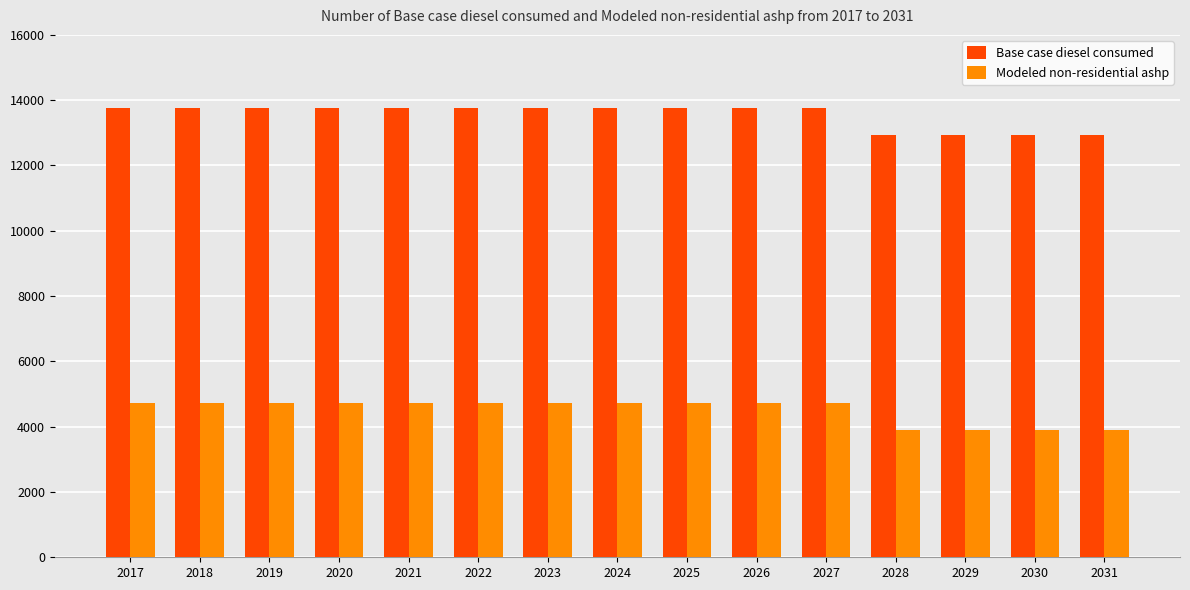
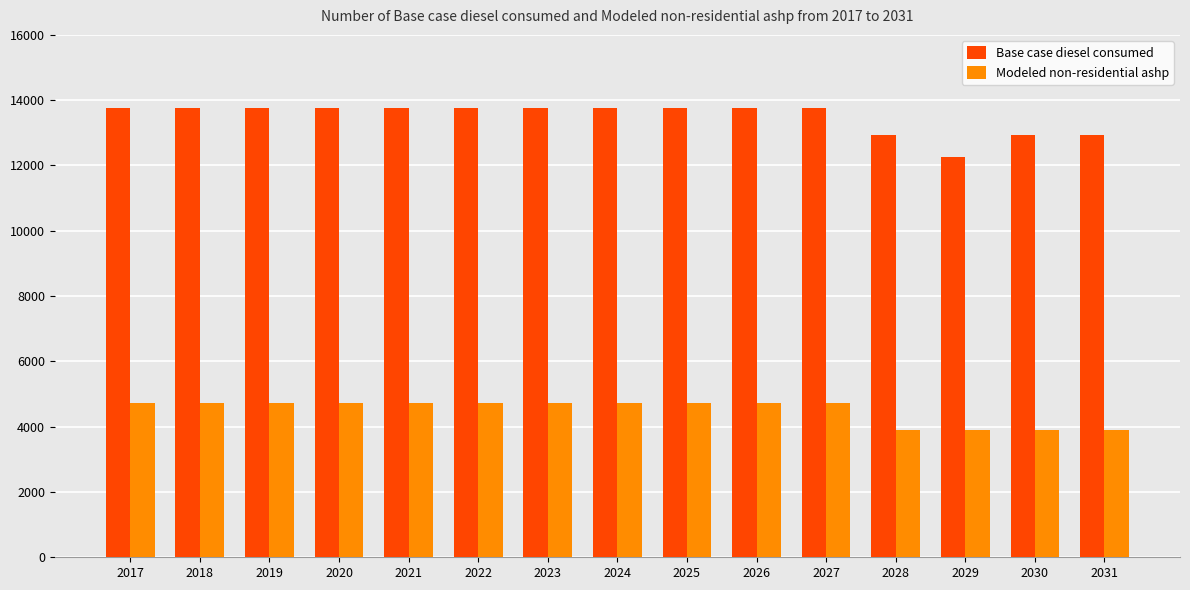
  {
    "Base case diesel consumed": {
      "2017": 13800,
      "2018": 13800,
      "2019": 13800,
      "2020": 13800,
      "2021": 13800,
      "2022": 13800,
      "2023": 13800,
      "2024": 13800,
      "2025": 13800,
      "2026": 13800,
      "2027": 13800,
      "2028": 12900,
-     "2029": 12900,
+     "2029": 12300,
      "2030": 12900,
      "2031": 12900
    },
    "Modeled non-residential ashp": {
      "2017": 4700,
      "2018": 4700,
      "2019": 4700,
      "2020": 4700,
      "2021": 4700,
      "2022": 4700,
      "2023": 4700,
      "2024": 4700,
      "2025": 4700,
      "2026": 4700,
      "2027": 4700,
      "2028": 3900,
      "2029": 3900,
      "2030": 3900,
      "2031": 3900
    }
  }
